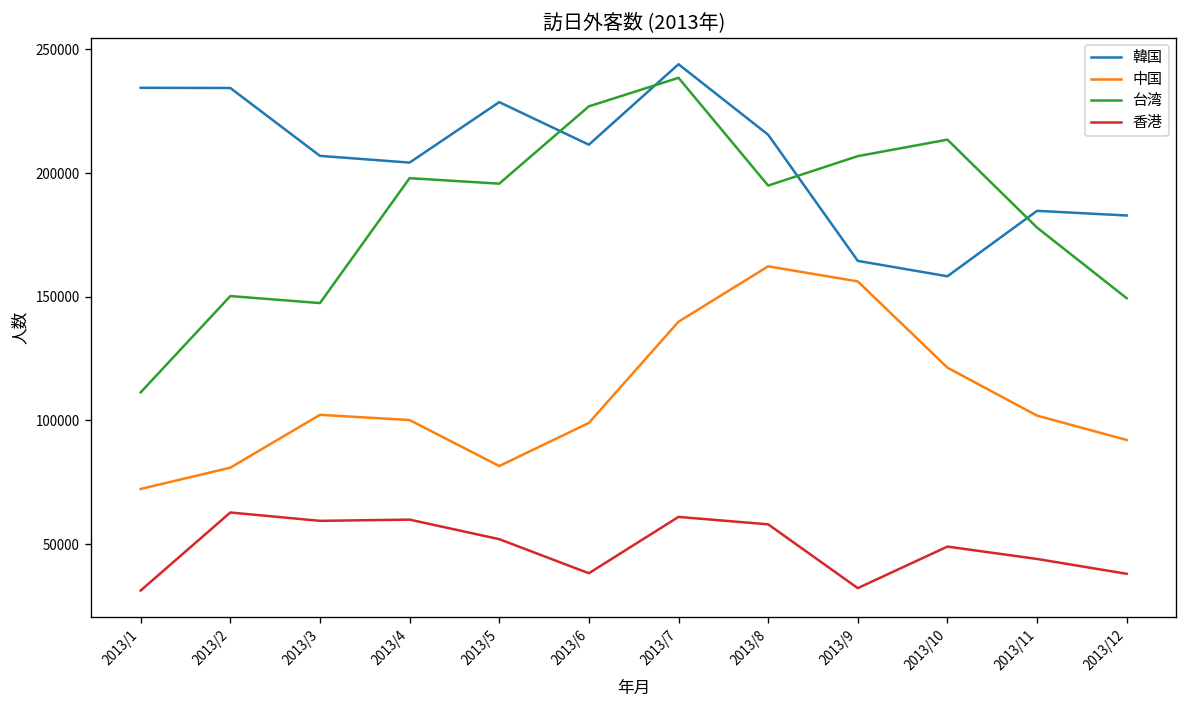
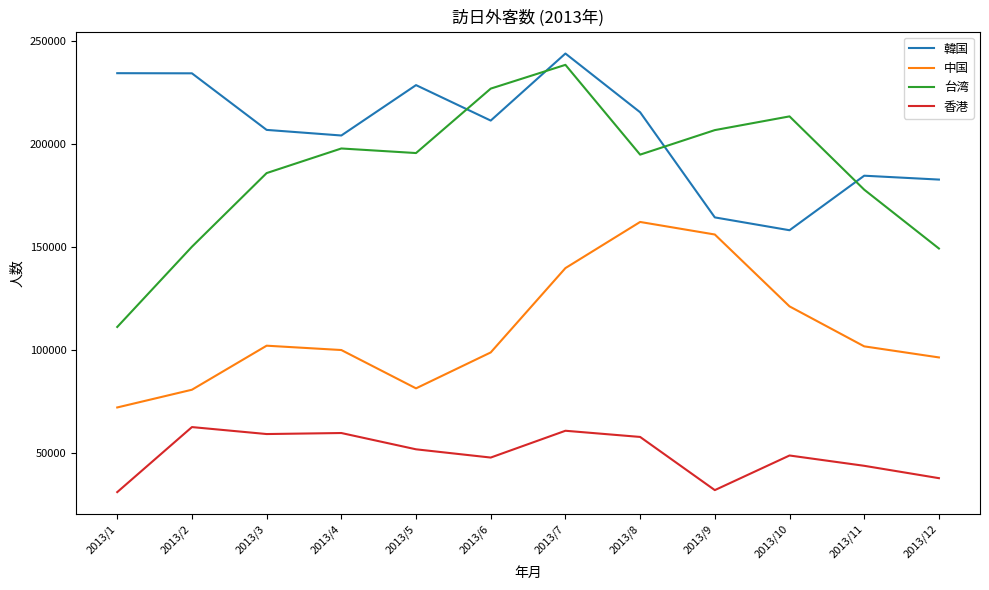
  {
    "韓国": {
      "2013/1": 234000,
      "2013/2": 234000,
      "2013/3": 207000,
      "2013/4": 204000,
      "2013/5": 229000,
      "2013/6": 211000,
      "2013/7": 244000,
      "2013/8": 215000,
      "2013/9": 164000,
      "2013/10": 158000,
      "2013/11": 185000,
      "2013/12": 183000
    },
    "中国": {
      "2013/1": 72000,
      "2013/2": 81000,
      "2013/3": 102000,
      "2013/4": 100000,
      "2013/5": 82000,
      "2013/6": 99000,
      "2013/7": 140000,
      "2013/8": 162000,
      "2013/9": 156000,
      "2013/10": 121000,
      "2013/11": 102000,
-     "2013/12": 92000
+     "2013/12": 97000
    },
    "台湾": {
      "2013/1": 111000,
      "2013/2": 150000,
-     "2013/3": 147000,
+     "2013/3": 186000,
      "2013/4": 198000,
      "2013/5": 196000,
      "2013/6": 227000,
      "2013/7": 239000,
      "2013/8": 195000,
      "2013/9": 207000,
      "2013/10": 214000,
      "2013/11": 178000,
      "2013/12": 149000
    },
    "香港": {
      "2013/1": 31000,
      "2013/2": 63000,
      "2013/3": 59000,
      "2013/4": 60000,
      "2013/5": 52000,
-     "2013/6": 38000,
+     "2013/6": 48000,
      "2013/7": 61000,
      "2013/8": 58000,
      "2013/9": 32000,
      "2013/10": 49000,
      "2013/11": 44000,
      "2013/12": 38000
    }
  }
